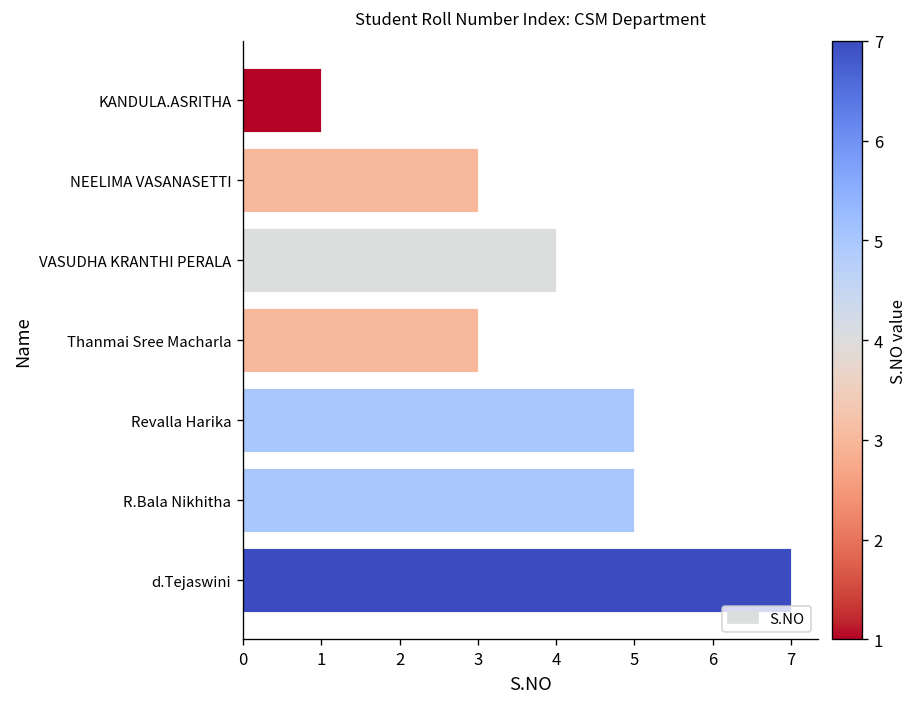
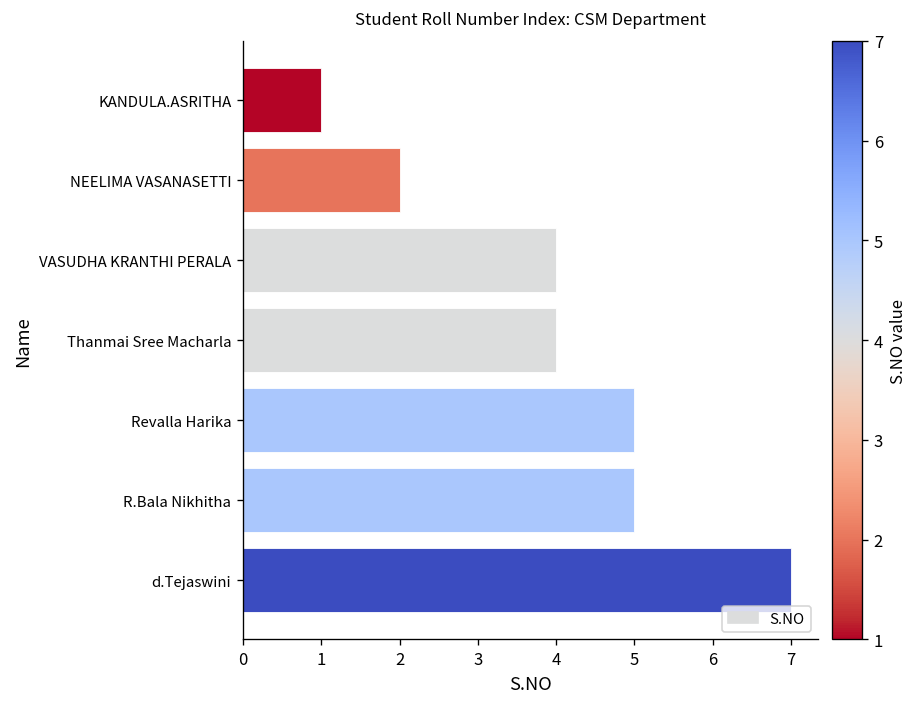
  {
    "KANDULA.ASRITHA": 1,
-   "NEELIMA VASANASETTI": 3,
+   "NEELIMA VASANASETTI": 2,
    "VASUDHA KRANTHI PERALA": 4,
-   "Thanmai Sree Macharla": 3,
+   "Thanmai Sree Macharla": 4,
    "Revalla Harika": 5,
    "R.Bala Nikhitha": 5,
    "d.Tejaswini": 7
  }
